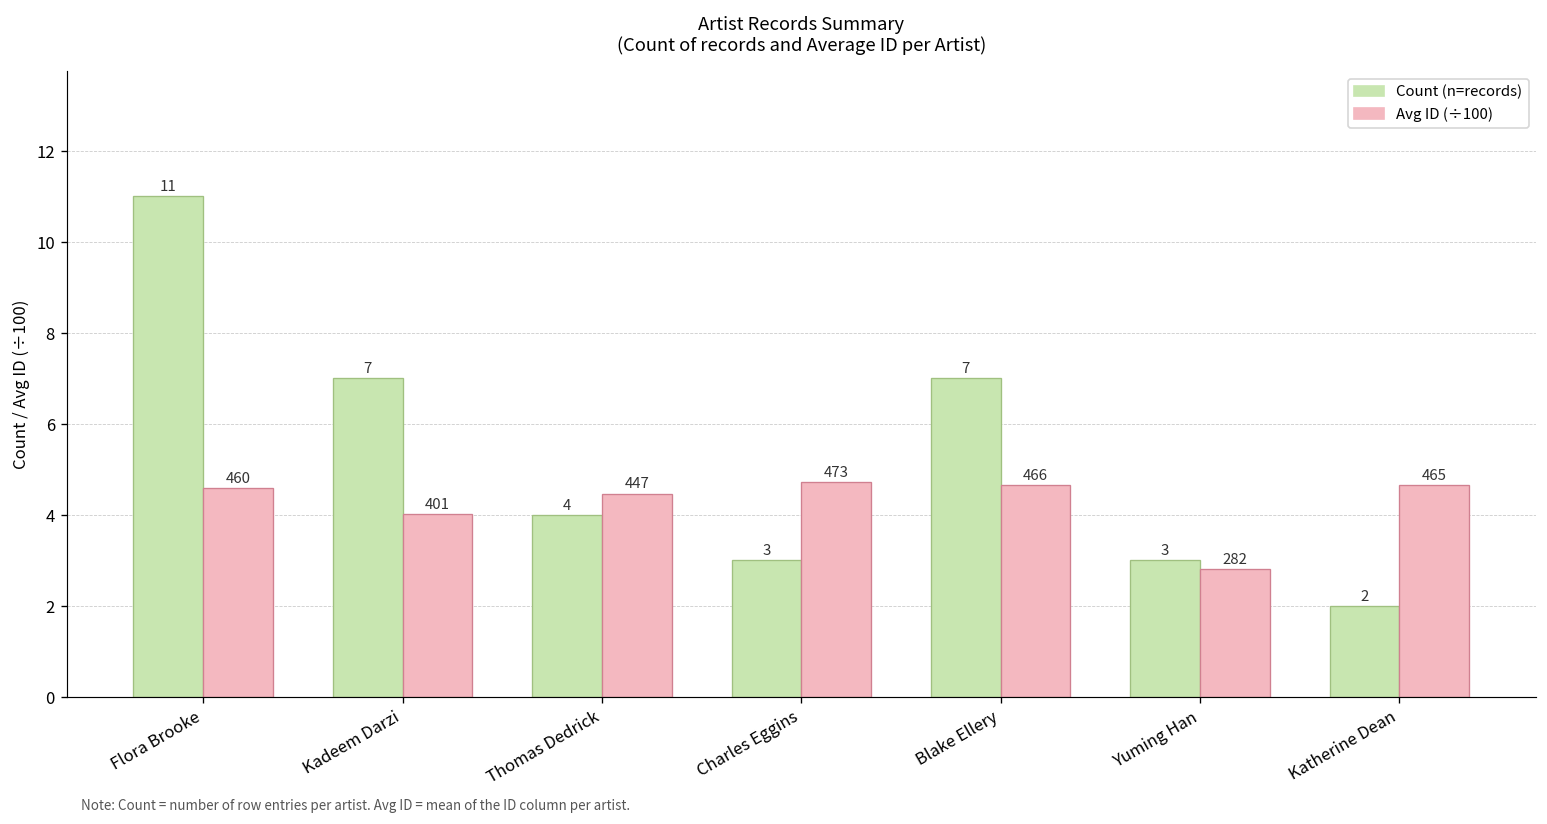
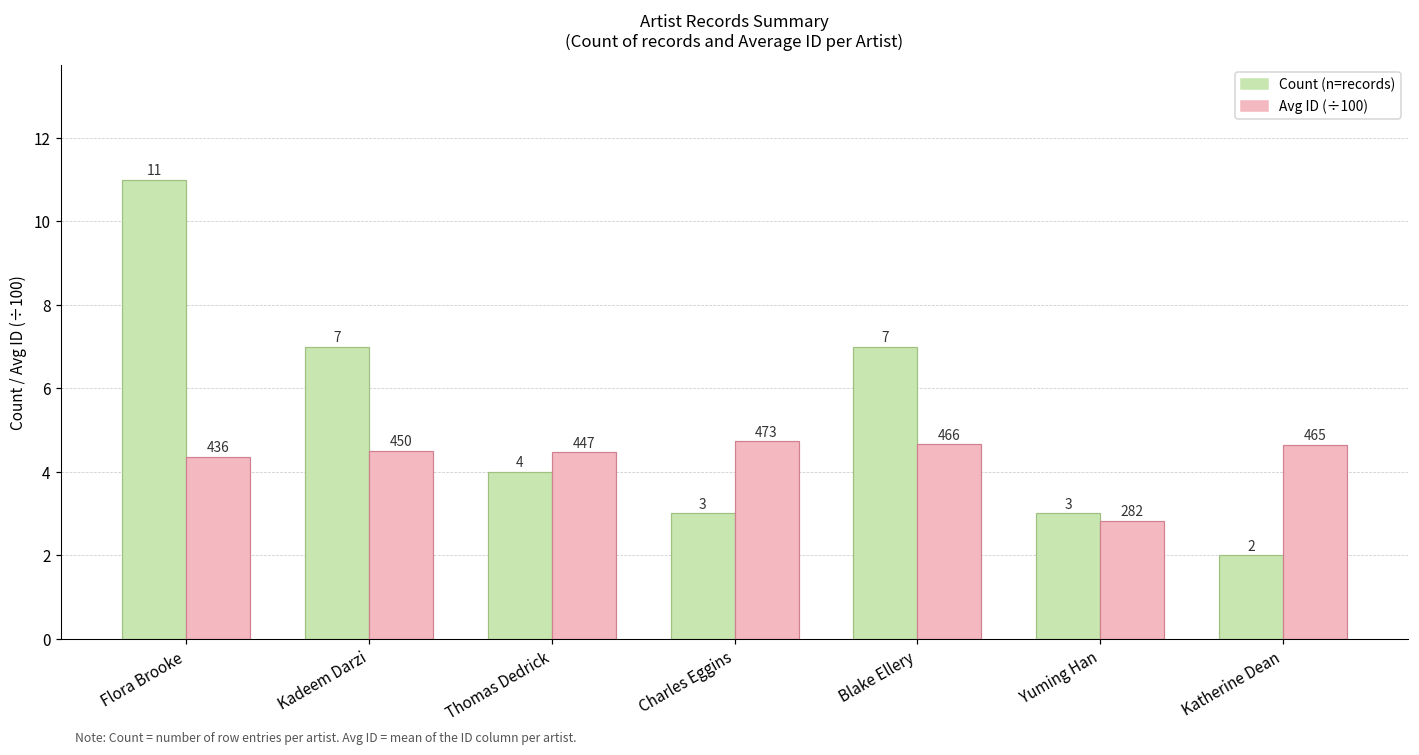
  {
    "Avg ID (÷100)": {
-     "Flora Brooke": 460,
-     "Kadeem Darzi": 401
+     "Flora Brooke": 436,
+     "Kadeem Darzi": 450
    }
  }
